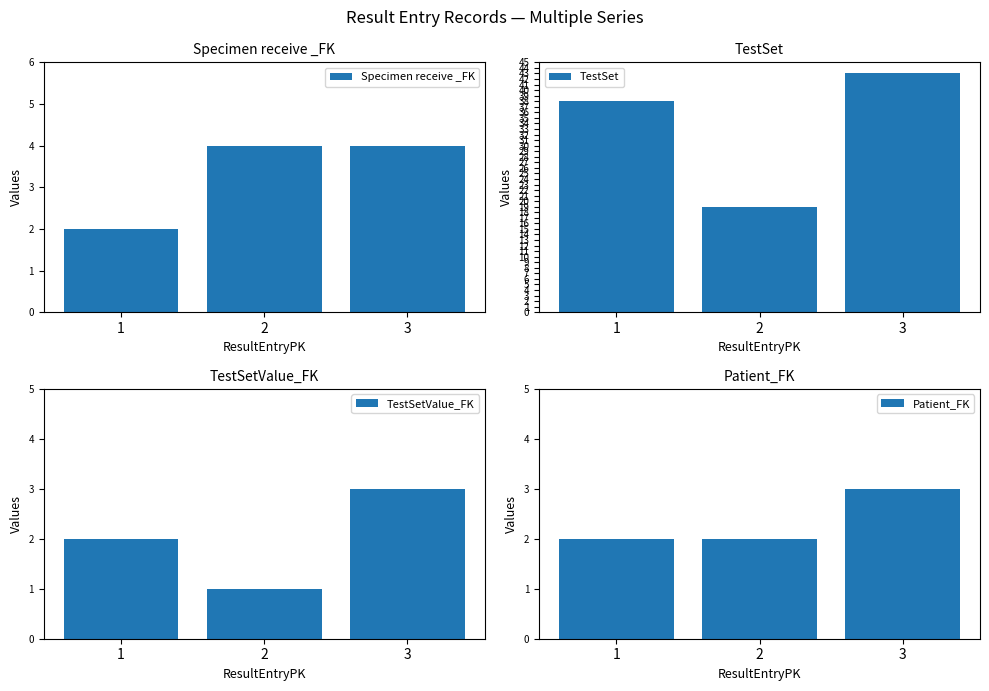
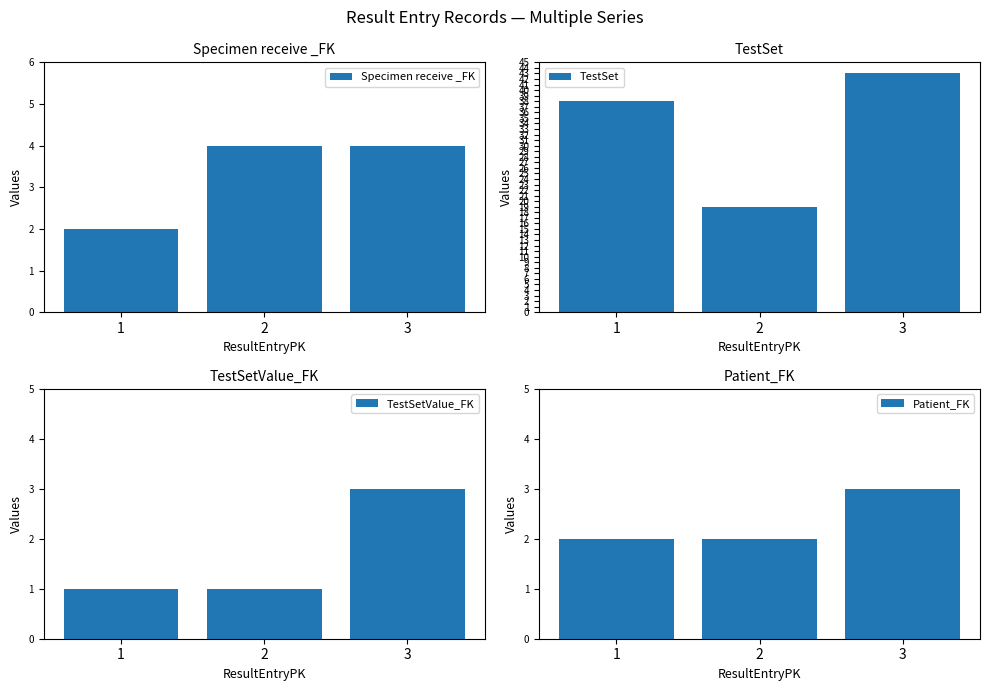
  {
    "Specimen receive _FK": {
      "1": 2.0,
      "2": 4.0,
      "3": 4.0
    },
    "TestSetValue_FK": {
-     "1": 2,
+     "1": 1,
      "2": 1,
      "3": 3
    },
    "Patient_FK": {
      "1": 2.0,
      "2": 2.0,
      "3": 3.0
    }
  }
